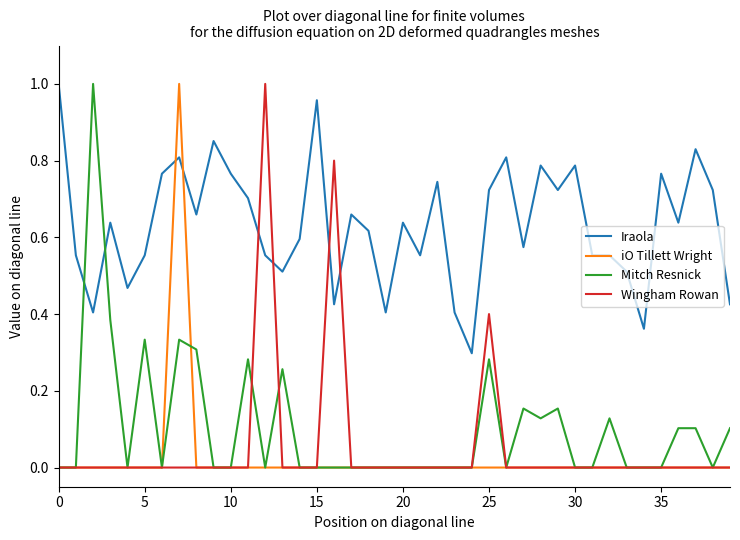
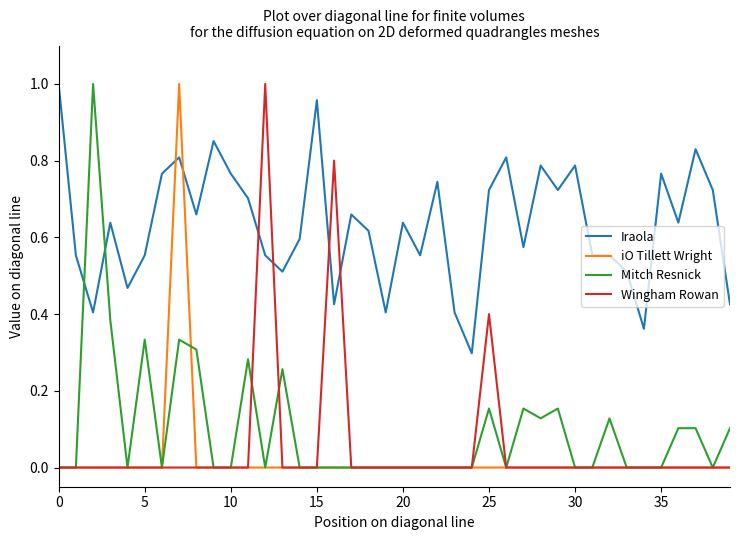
  {
    "Iraola": {
      "0": 1.00,
      "5": 0.55,
      "10": 0.77,
      "15": 0.96,
      "20": 0.64,
      "25": 0.72,
      "30": 0.79,
      "35": 0.77
    },
    "iO Tillett Wright": {
      "25": 0.00
    },
    "Mitch Resnick": {
      "5": 0.33,
-     "25": 0.28
+     "25": 0.15
    },
    "Wingham Rowan": {
      "25": 0.40
    }
  }
